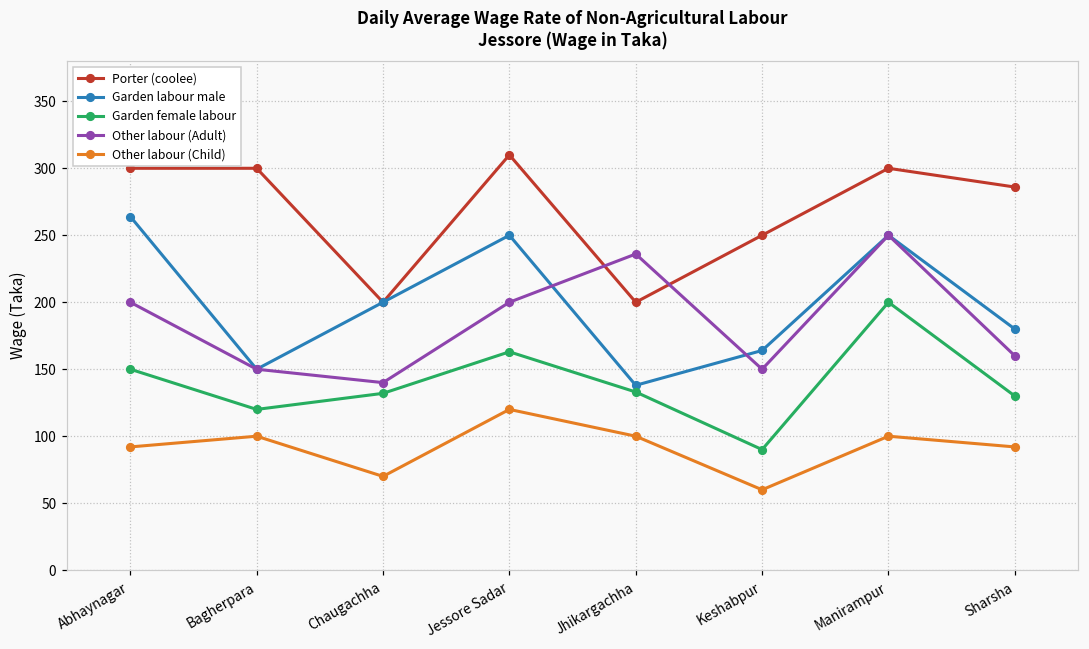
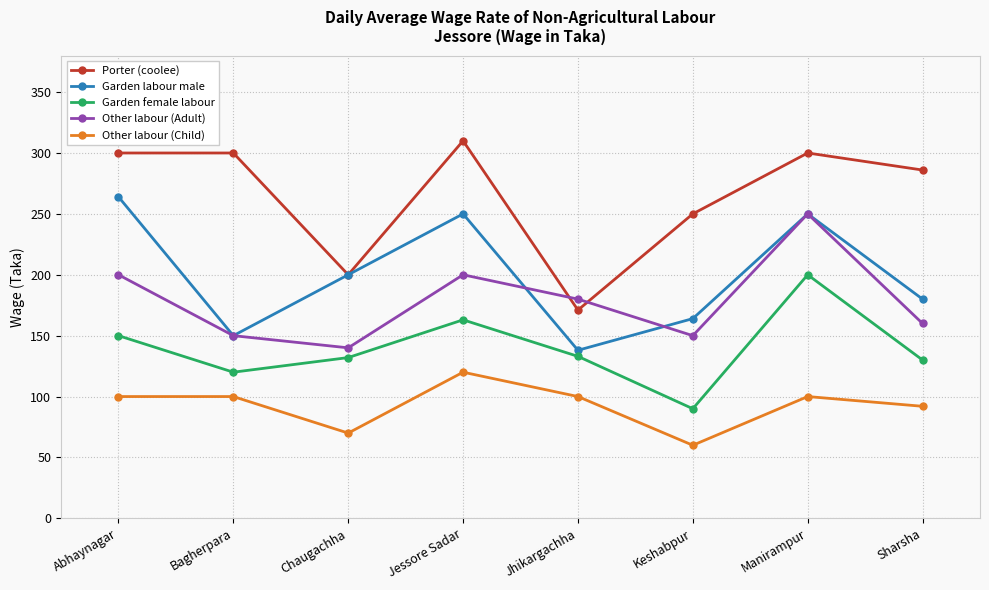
  {
    "Porter (coolee)": {
      "Abhaynagar": 300,
      "Bagherpara": 300,
      "Jessore Sadar": 310,
-     "Jhikargachha": 200,
+     "Jhikargachha": 171,
      "Keshabpur": 250,
      "Manirampur": 300,
      "Sharsha": 286
    },
    "Garden labour male": {
      "Abhaynagar": 264,
      "Jessore Sadar": 250,
      "Jhikargachha": 138,
      "Keshabpur": 164,
      "Sharsha": 180
    },
    "Garden female labour": {
      "Abhaynagar": 150,
      "Bagherpara": 120,
      "Chaugachha": 132,
      "Jessore Sadar": 163,
      "Jhikargachha": 133,
      "Keshabpur": 90,
      "Manirampur": 200,
      "Sharsha": 130
    },
    "Other labour (Adult)": {
      "Abhaynagar": 200,
      "Chaugachha": 140,
      "Jessore Sadar": 200,
-     "Jhikargachha": 236,
+     "Jhikargachha": 180,
      "Keshabpur": 150,
      "Sharsha": 160
    },
    "Other labour (Child)": {
-     "Abhaynagar": 92,
+     "Abhaynagar": 100,
      "Bagherpara": 100,
      "Chaugachha": 70,
      "Jessore Sadar": 120,
      "Jhikargachha": 100,
      "Keshabpur": 60,
      "Manirampur": 100,
      "Sharsha": 92
    }
  }
